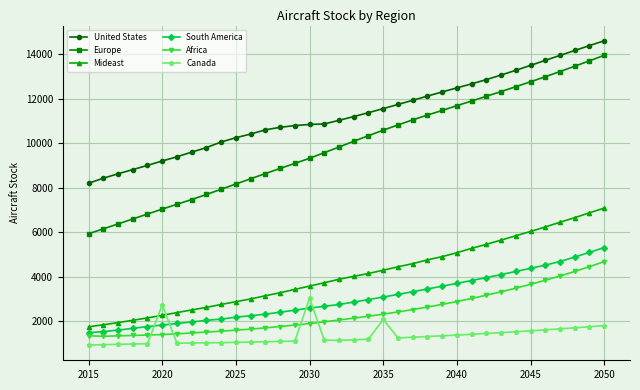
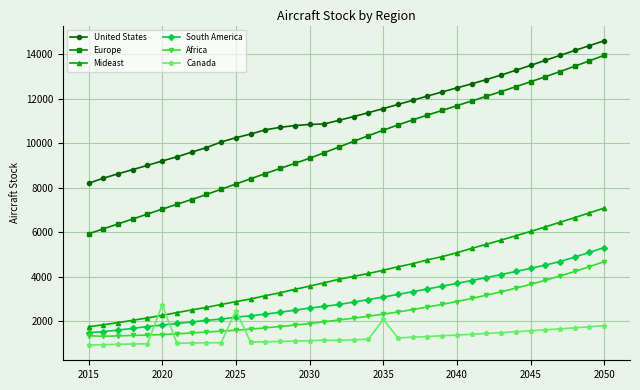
  {
    "Canada": {
      "2015": 900,
      "2020": 2700,
-     "2025": 1100,
-     "2030": 3000,
+     "2025": 2500,
+     "2030": 1100,
      "2035": 2100,
      "2040": 1400,
      "2045": 1600,
      "2050": 1800
    }
  }
